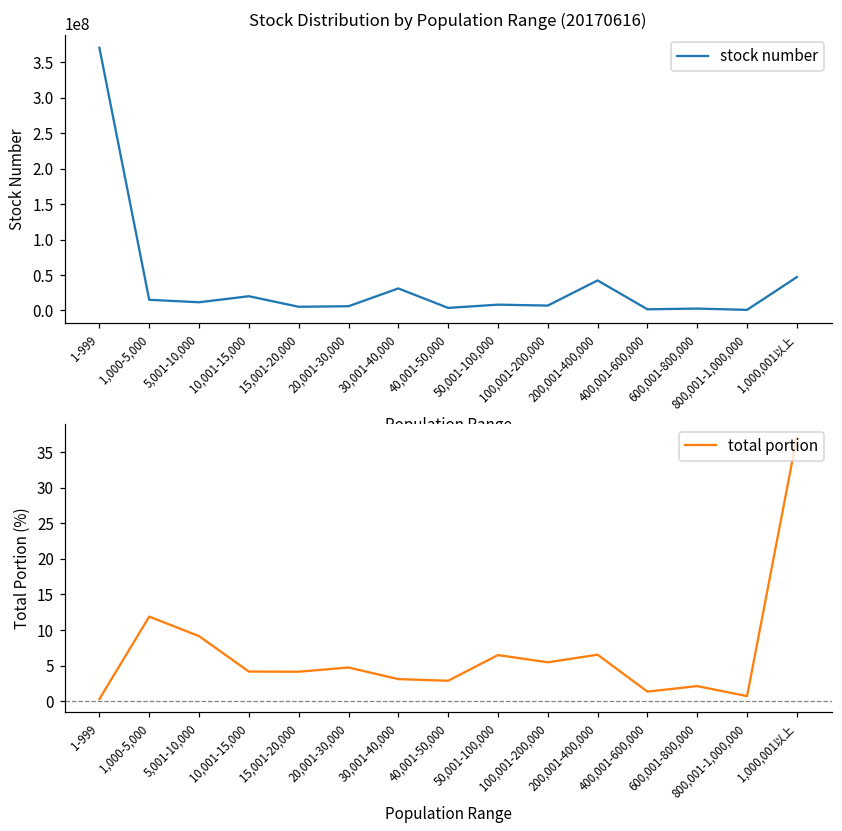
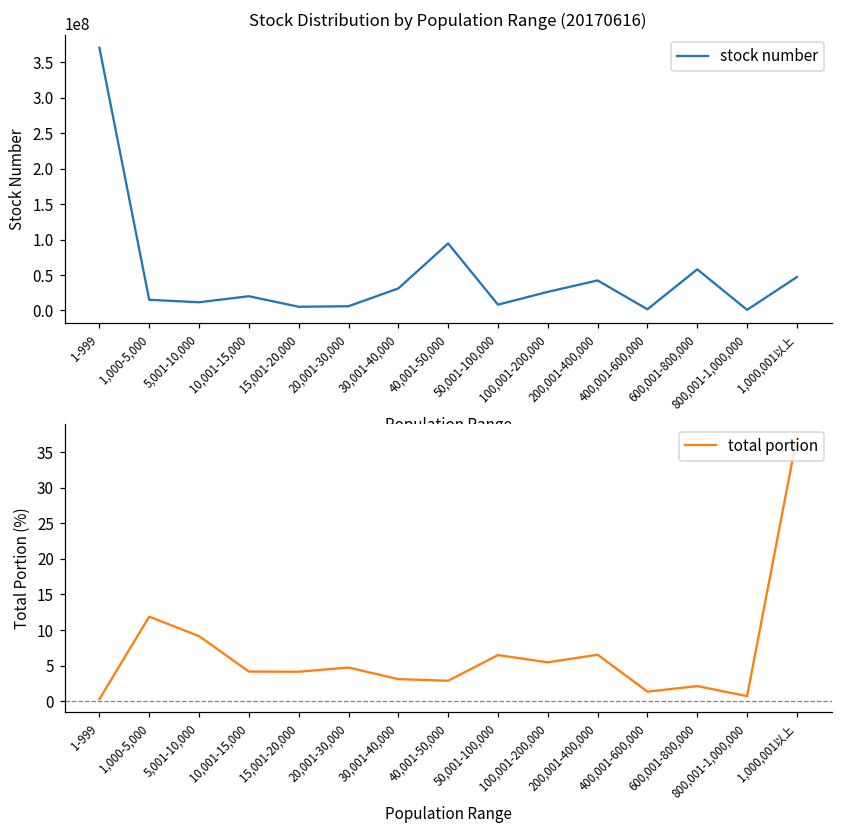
  {
    "Stock Distribution by Population Range (20170616)": {
      "1-999": 370000000,
      "1,000-5,000": 20000000,
      "5,001-10,000": 10000000,
      "10,001-15,000": 20000000,
      "15,001-20,000": 10000000,
      "20,001-30,000": 10000000,
      "30,001-40,000": 30000000,
-     "40,001-50,000": 0,
+     "40,001-50,000": 90000000,
      "50,001-100,000": 10000000,
-     "100,001-200,000": 10000000,
+     "100,001-200,000": 30000000,
      "200,001-400,000": 40000000,
      "400,001-600,000": 0,
-     "600,001-800,000": 0,
+     "600,001-800,000": 60000000,
      "800,001-1,000,000": 0,
      "1,000,001以上": 50000000
    }
  }
